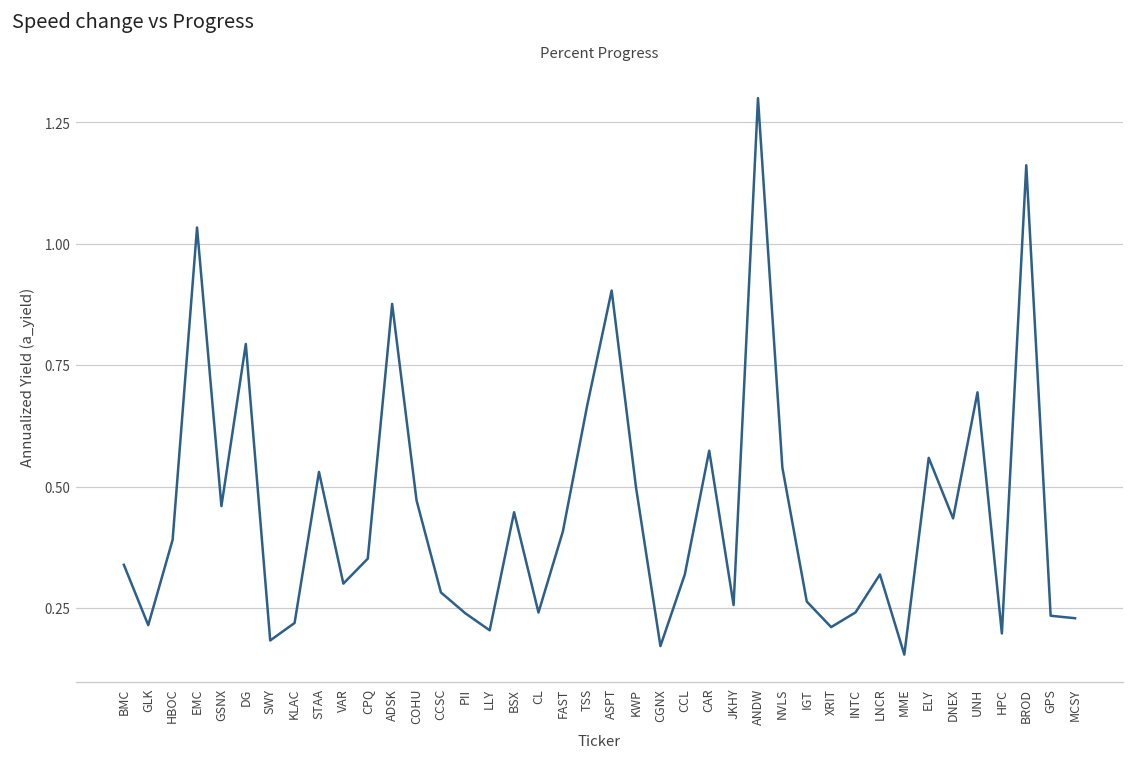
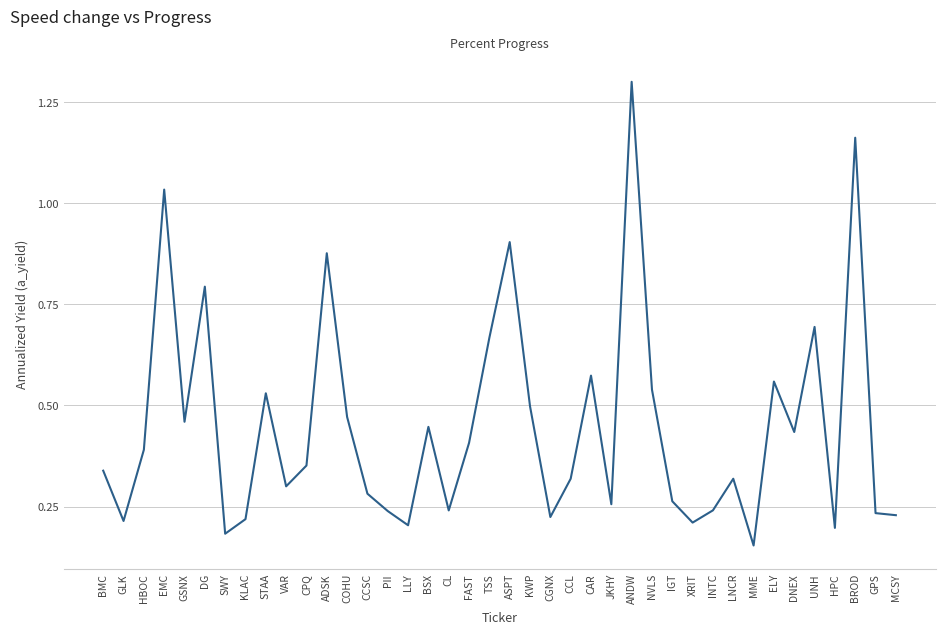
  {
    "BMC": 0.34,
    "GLK": 0.21,
    "HBOC": 0.39,
    "EMC": 1.03,
    "GSNX": 0.46,
    "DG": 0.79,
    "SWY": 0.18,
    "KLAC": 0.22,
    "STAA": 0.53,
    "VAR": 0.30,
    "CPQ": 0.35,
    "ADSK": 0.88,
    "COHU": 0.47,
    "CCSC": 0.28,
    "PII": 0.24,
    "LLY": 0.20,
    "BSX": 0.45,
    "CL": 0.24,
    "FAST": 0.41,
    "TSS": 0.67,
    "ASPT": 0.90,
    "KWP": 0.50,
-   "CGNX": 0.17,
+   "CGNX": 0.22,
    "CCL": 0.32,
    "CAR": 0.57,
    "JKHY": 0.26,
    "ANDW": 1.30,
    "NVLS": 0.54,
    "IGT": 0.26,
    "XRIT": 0.21,
    "INTC": 0.24,
    "LNCR": 0.32,
    "MME": 0.15,
    "ELY": 0.56,
    "DNEX": 0.43,
    "UNH": 0.69,
    "HPC": 0.20,
    "BROD": 1.16,
    "GPS": 0.23,
    "MCSY": 0.23
  }
